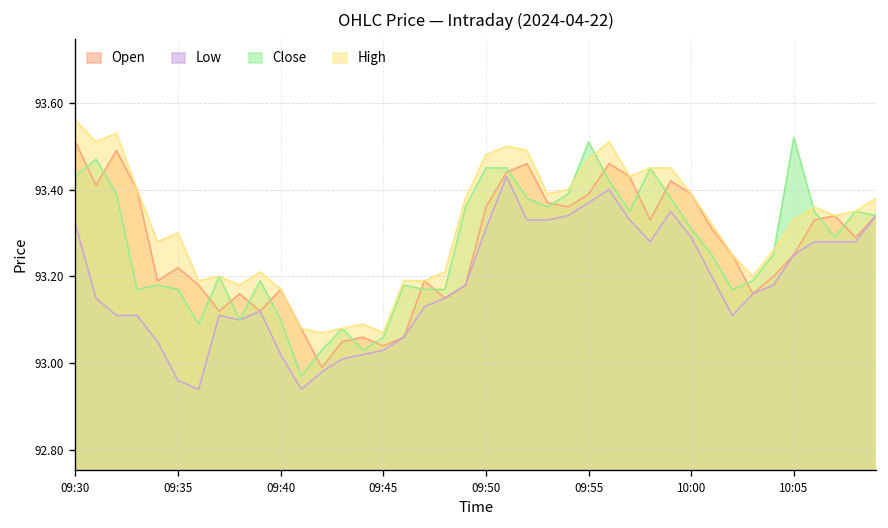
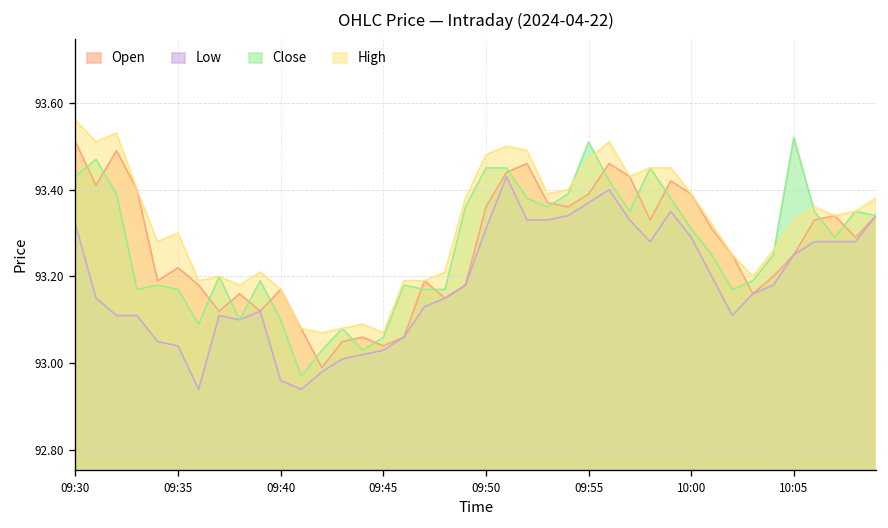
  {
    "Low": {
      "09:30": 93.32,
-     "09:35": 92.96,
-     "09:40": 93.02,
+     "09:35": 93.04,
+     "09:40": 92.96,
      "09:45": 93.03,
      "09:50": 93.31,
      "09:55": 93.37,
      "10:00": 93.29
    },
    "Close": {
      "09:30": 93.43,
      "09:35": 93.17,
      "09:40": 93.10,
      "09:45": 93.06,
      "09:50": 93.45,
      "09:55": 93.51,
      "10:00": 93.31,
      "10:05": 93.52
    }
  }
